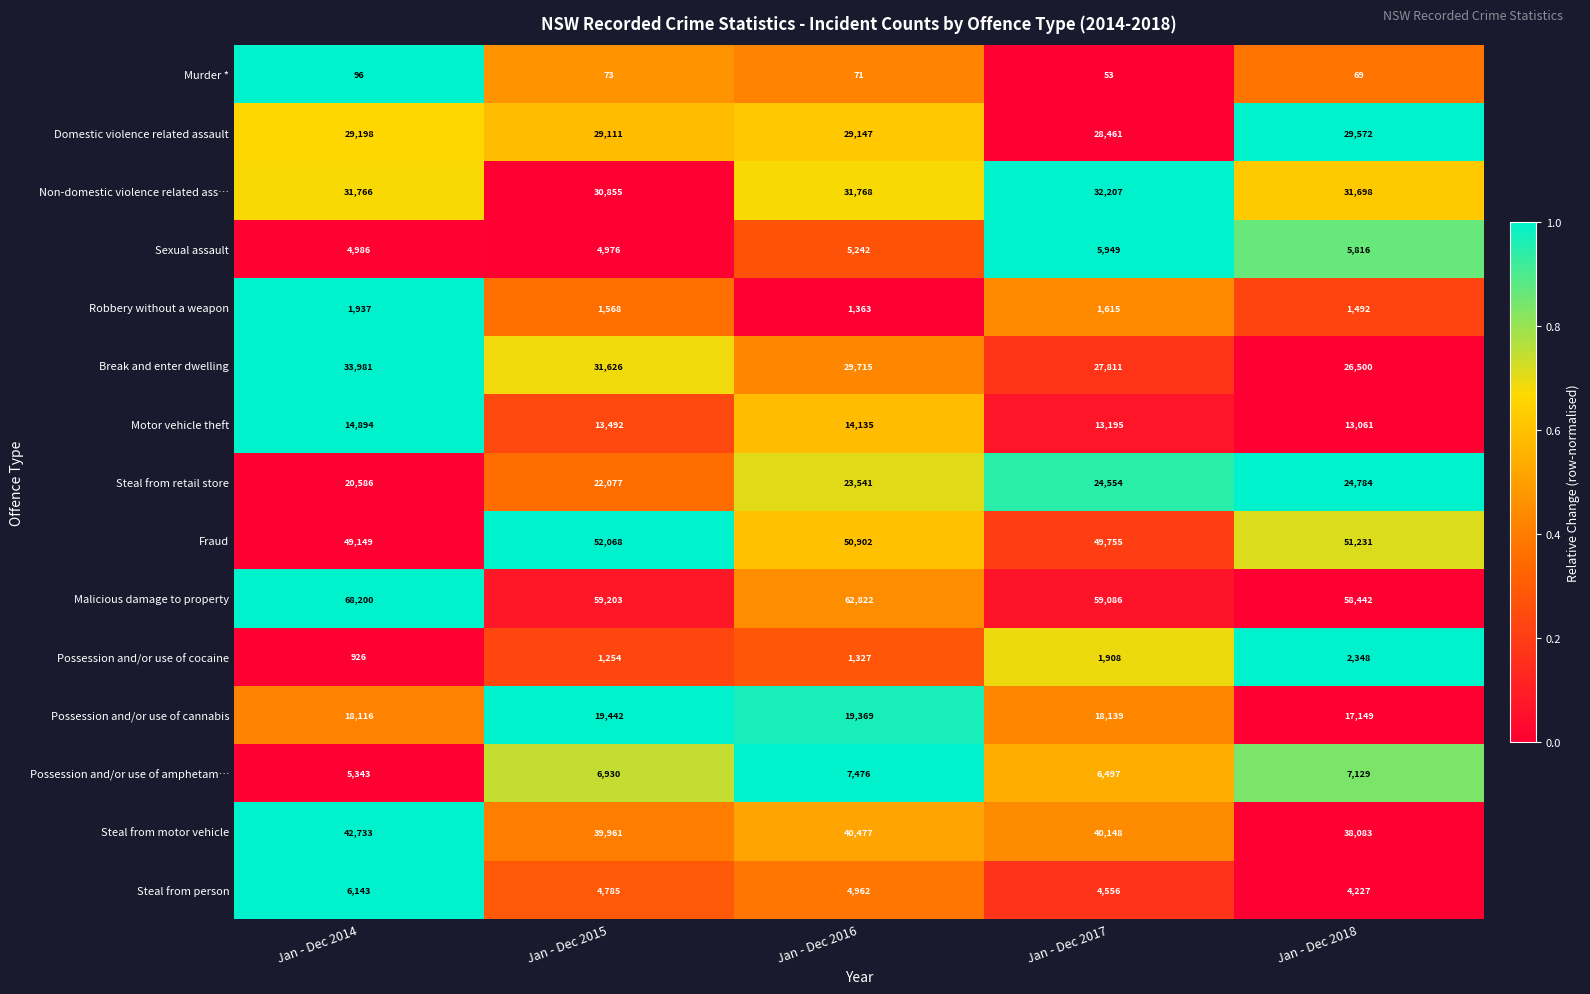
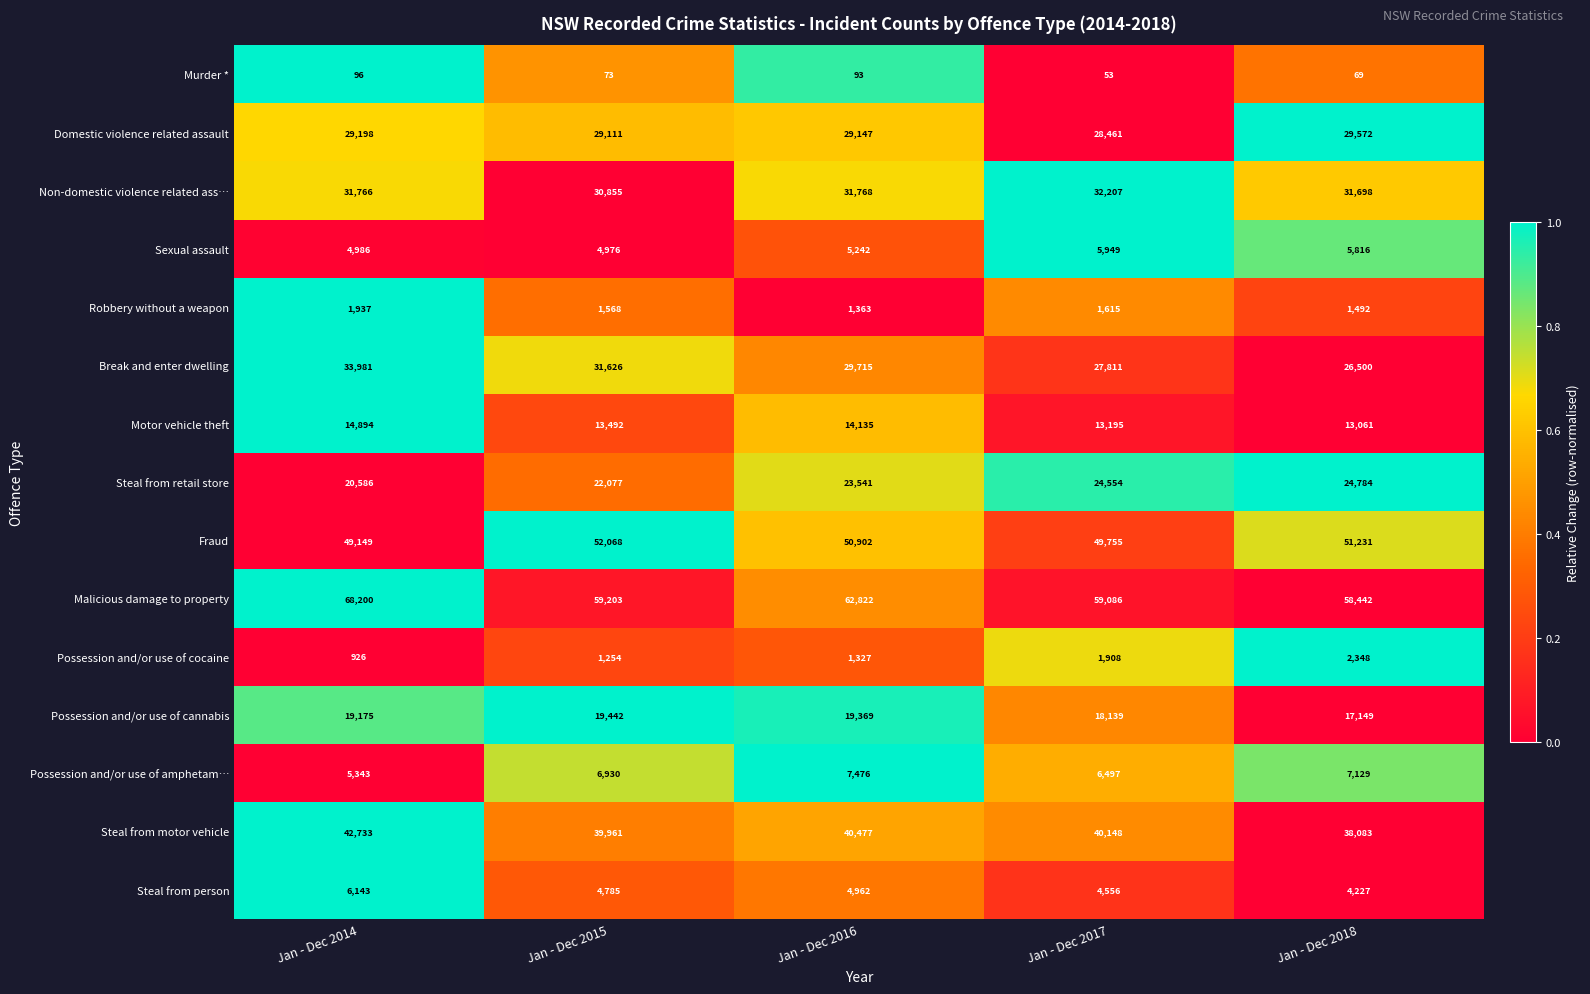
  {
    "Murder *": {
      "Jan - Dec 2014": "96",
      "Jan - Dec 2015": "73",
-     "Jan - Dec 2016": "71",
+     "Jan - Dec 2016": "93",
      "Jan - Dec 2017": "53",
      "Jan - Dec 2018": "69"
    },
    "Domestic violence related assault": {
      "Jan - Dec 2014": "29,198",
      "Jan - Dec 2015": "29,111",
      "Jan - Dec 2016": "29,147",
      "Jan - Dec 2017": "28,461",
      "Jan - Dec 2018": "29,572"
    },
    "Non-domestic violence related ass…": {
      "Jan - Dec 2014": "31,766",
      "Jan - Dec 2015": "30,855",
      "Jan - Dec 2016": "31,768",
      "Jan - Dec 2017": "32,207",
      "Jan - Dec 2018": "31,698"
    },
    "Sexual assault": {
      "Jan - Dec 2014": "4,986",
      "Jan - Dec 2015": "4,976",
      "Jan - Dec 2016": "5,242",
      "Jan - Dec 2017": "5,949",
      "Jan - Dec 2018": "5,816"
    },
    "Robbery without a weapon": {
      "Jan - Dec 2014": "1,937",
      "Jan - Dec 2015": "1,568",
      "Jan - Dec 2016": "1,363",
      "Jan - Dec 2017": "1,615",
      "Jan - Dec 2018": "1,492"
    },
    "Break and enter dwelling": {
      "Jan - Dec 2014": "33,981",
      "Jan - Dec 2015": "31,626",
      "Jan - Dec 2016": "29,715",
      "Jan - Dec 2017": "27,811",
      "Jan - Dec 2018": "26,500"
    },
    "Motor vehicle theft": {
      "Jan - Dec 2014": "14,894",
      "Jan - Dec 2015": "13,492",
      "Jan - Dec 2016": "14,135",
      "Jan - Dec 2017": "13,195",
      "Jan - Dec 2018": "13,061"
    },
    "Steal from retail store": {
      "Jan - Dec 2014": "20,586",
      "Jan - Dec 2015": "22,077",
      "Jan - Dec 2016": "23,541",
      "Jan - Dec 2017": "24,554",
      "Jan - Dec 2018": "24,784"
    },
    "Fraud": {
      "Jan - Dec 2014": "49,149",
      "Jan - Dec 2015": "52,068",
      "Jan - Dec 2016": "50,902",
      "Jan - Dec 2017": "49,755",
      "Jan - Dec 2018": "51,231"
    },
    "Malicious damage to property": {
      "Jan - Dec 2014": "68,200",
      "Jan - Dec 2015": "59,203",
      "Jan - Dec 2016": "62,822",
      "Jan - Dec 2017": "59,086",
      "Jan - Dec 2018": "58,442"
    },
    "Possession and/or use of cocaine": {
      "Jan - Dec 2014": "926",
      "Jan - Dec 2015": "1,254",
      "Jan - Dec 2016": "1,327",
      "Jan - Dec 2017": "1,908",
      "Jan - Dec 2018": "2,348"
    },
    "Possession and/or use of cannabis": {
-     "Jan - Dec 2014": "18,116",
+     "Jan - Dec 2014": "19,175",
      "Jan - Dec 2015": "19,442",
      "Jan - Dec 2016": "19,369",
      "Jan - Dec 2017": "18,139",
      "Jan - Dec 2018": "17,149"
    },
    "Possession and/or use of amphetam…": {
      "Jan - Dec 2014": "5,343",
      "Jan - Dec 2015": "6,930",
      "Jan - Dec 2016": "7,476",
      "Jan - Dec 2017": "6,497",
      "Jan - Dec 2018": "7,129"
    },
    "Steal from motor vehicle": {
      "Jan - Dec 2014": "42,733",
      "Jan - Dec 2015": "39,961",
      "Jan - Dec 2016": "40,477",
      "Jan - Dec 2017": "40,148",
      "Jan - Dec 2018": "38,083"
    },
    "Steal from person": {
      "Jan - Dec 2014": "6,143",
      "Jan - Dec 2015": "4,785",
      "Jan - Dec 2016": "4,962",
      "Jan - Dec 2017": "4,556",
      "Jan - Dec 2018": "4,227"
    }
  }
